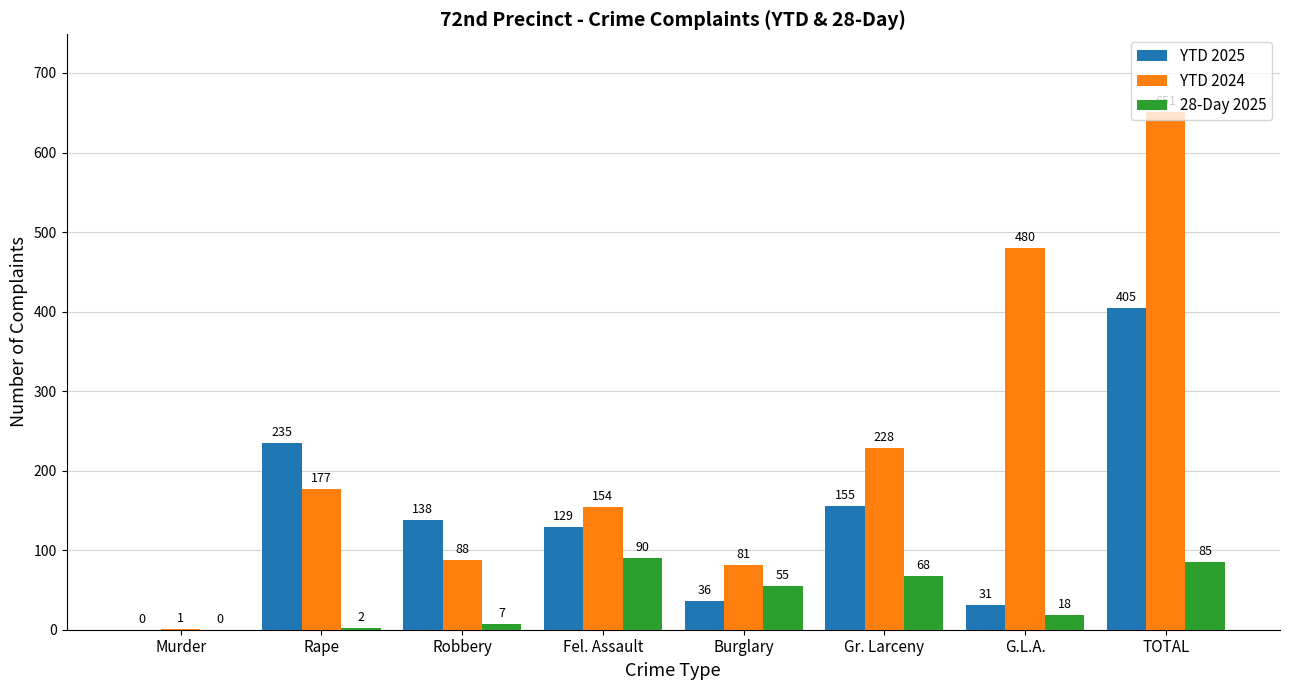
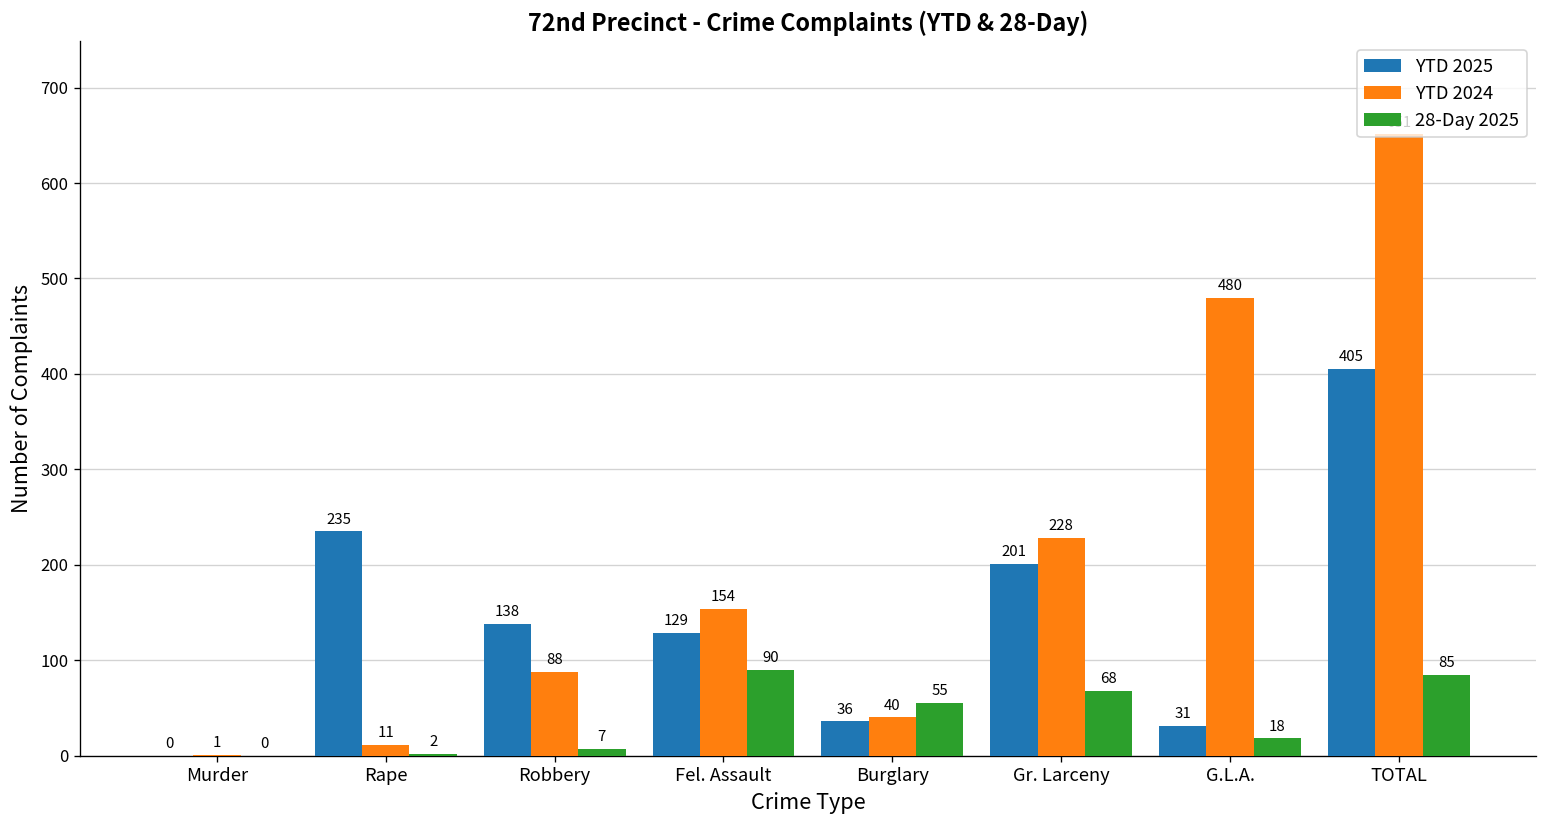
  {
    "YTD 2025": {
      "Murder": 0,
      "Rape": 235,
      "Robbery": 138,
      "Fel. Assault": 129,
      "Burglary": 36,
-     "Gr. Larceny": 155,
+     "Gr. Larceny": 201,
      "G.L.A.": 31,
      "TOTAL": 405
    },
    "YTD 2024": {
      "Murder": 1,
-     "Rape": 177,
+     "Rape": 11,
      "Robbery": 88,
      "Fel. Assault": 154,
-     "Burglary": 81,
+     "Burglary": 40,
      "Gr. Larceny": 228,
      "G.L.A.": 480
    },
    "28-Day 2025": {
      "Murder": 0,
      "Rape": 2,
      "Robbery": 7,
      "Fel. Assault": 90,
      "Burglary": 55,
      "Gr. Larceny": 68,
      "G.L.A.": 18,
      "TOTAL": 85
    }
  }
